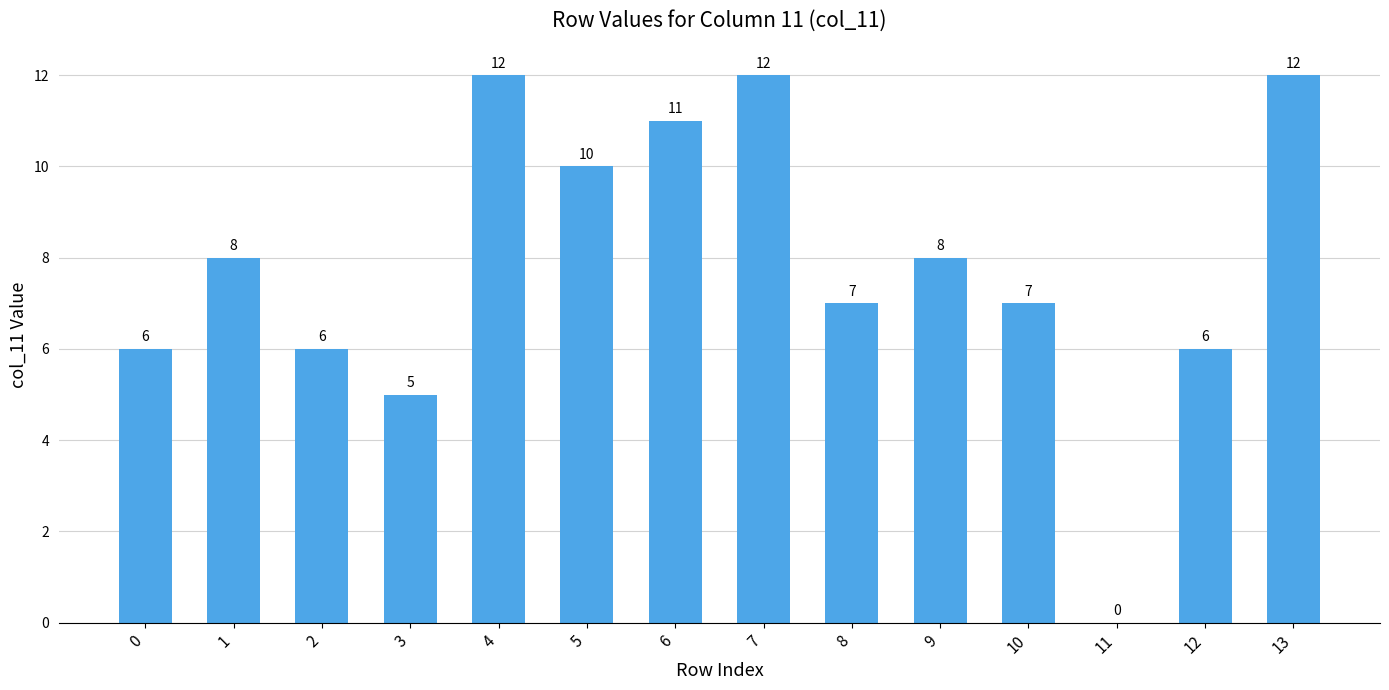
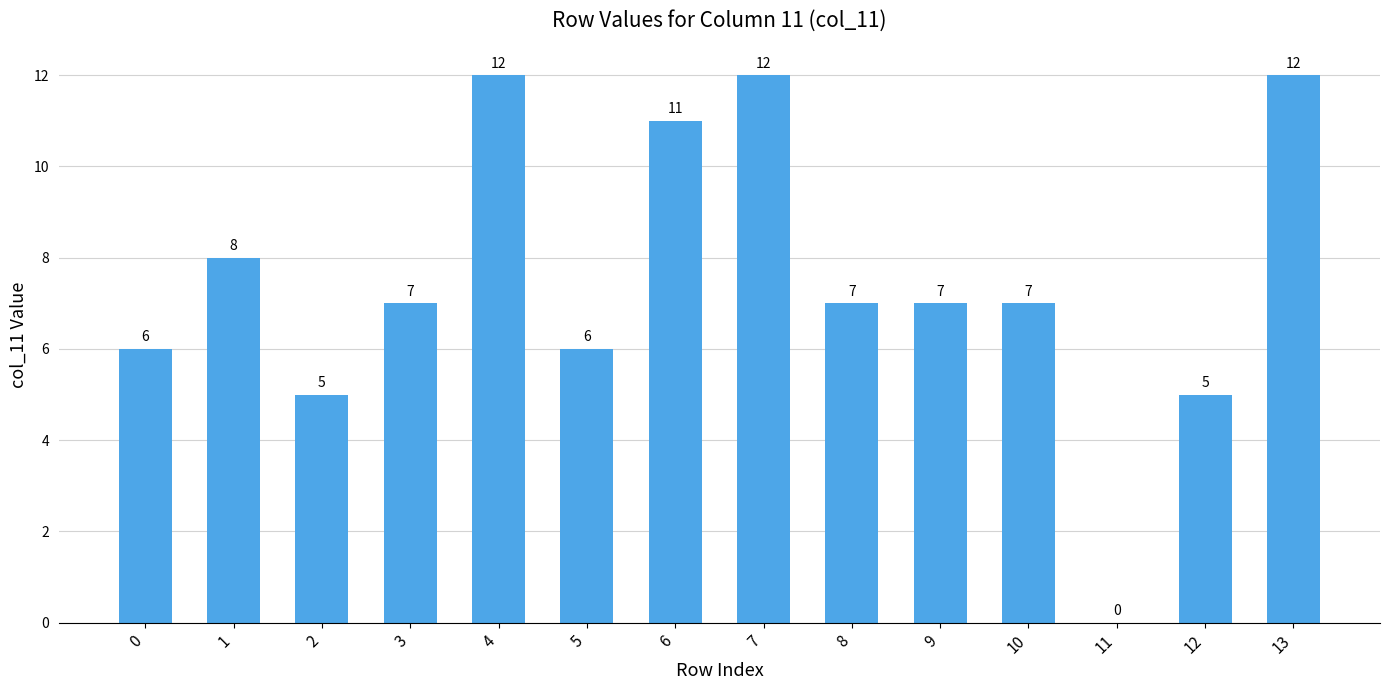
  {
    "0": 6,
    "1": 8,
-   "2": 6,
-   "3": 5,
+   "2": 5,
+   "3": 7,
    "4": 12,
-   "5": 10,
+   "5": 6,
    "6": 11,
    "7": 12,
    "8": 7,
-   "9": 8,
+   "9": 7,
    "10": 7,
    "11": 0,
-   "12": 6,
+   "12": 5,
    "13": 12
  }
